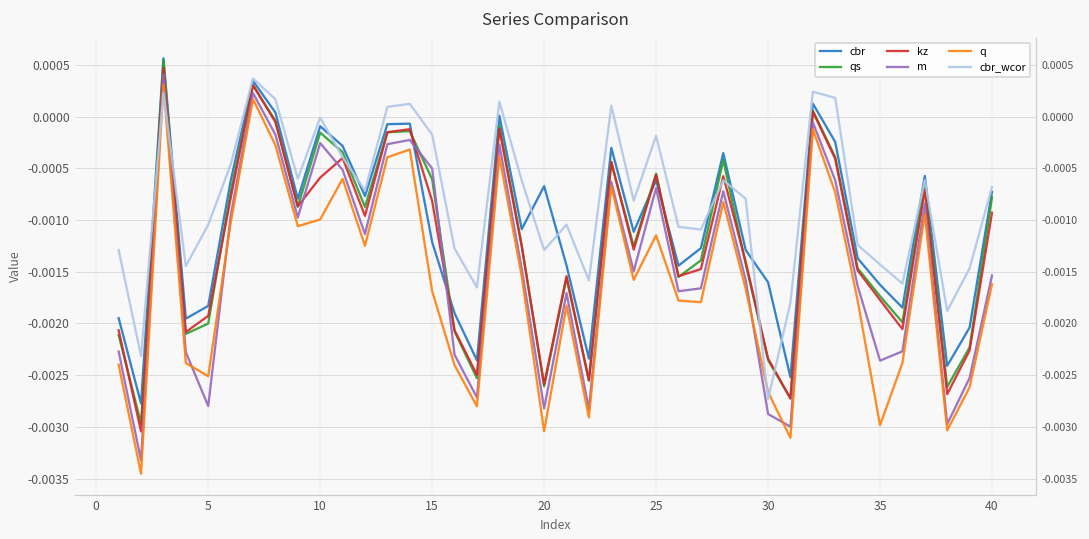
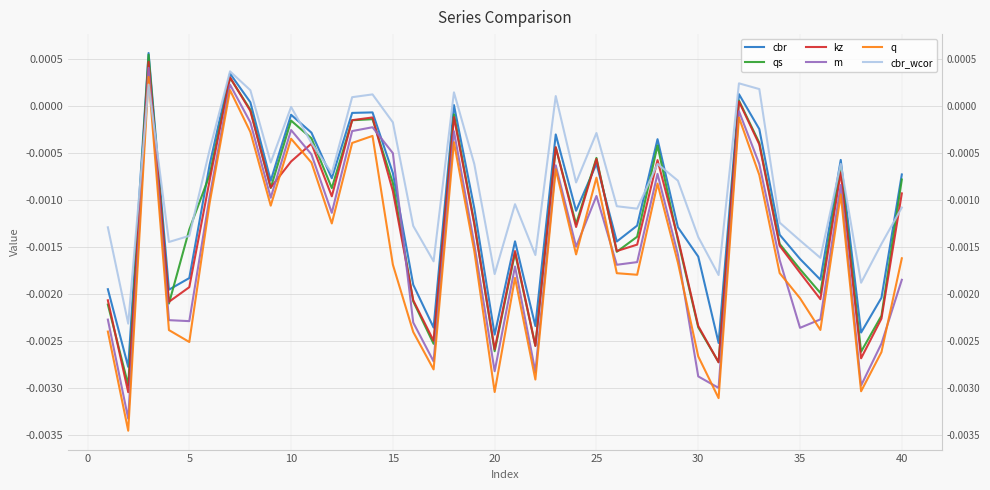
  {
    "cbr": {
      "5": -0.0018,
      "10": -0.0001,
-     "15": -0.0012,
-     "20": -0.0007,
+     "15": -0.0007,
+     "20": -0.0024,
      "25": -0.0006,
      "30": -0.0016,
      "35": -0.0016,
      "40": -0.0007
    },
    "qs": {
-     "5": -0.0020,
+     "5": -0.0013,
      "10": -0.0002,
-     "15": -0.0006,
+     "15": -0.0008,
      "35": -0.0017,
      "40": -0.0008
    },
    "kz": {
      "5": -0.0019,
      "10": -0.0006,
-     "15": -0.0008,
+     "15": -0.0009,
      "35": -0.0018,
      "40": -0.0009
    },
    "m": {
-     "5": -0.0028,
+     "5": -0.0023,
      "10": -0.0003,
      "15": -0.0005,
      "20": -0.0028,
-     "25": -0.0007,
+     "25": -0.0010,
      "30": -0.0029,
      "35": -0.0024,
-     "40": -0.0015
+     "40": -0.0018
    },
    "q": {
      "5": -0.0025,
-     "10": -0.0010,
+     "10": -0.0003,
      "15": -0.0017,
      "20": -0.0030,
-     "25": -0.0011,
+     "25": -0.0008,
      "30": -0.0027,
-     "35": -0.0030,
+     "35": -0.0020,
      "40": -0.0016
    },
    "cbr_wcor": {
-     "5": -0.0010,
+     "5": -0.0014,
      "10": 0.0000,
      "15": -0.0002,
-     "20": -0.0013,
-     "25": -0.0002,
-     "30": -0.0027,
+     "20": -0.0018,
+     "25": -0.0003,
+     "30": -0.0014,
      "35": -0.0014,
-     "40": -0.0007
+     "40": -0.0011
    }
  }
